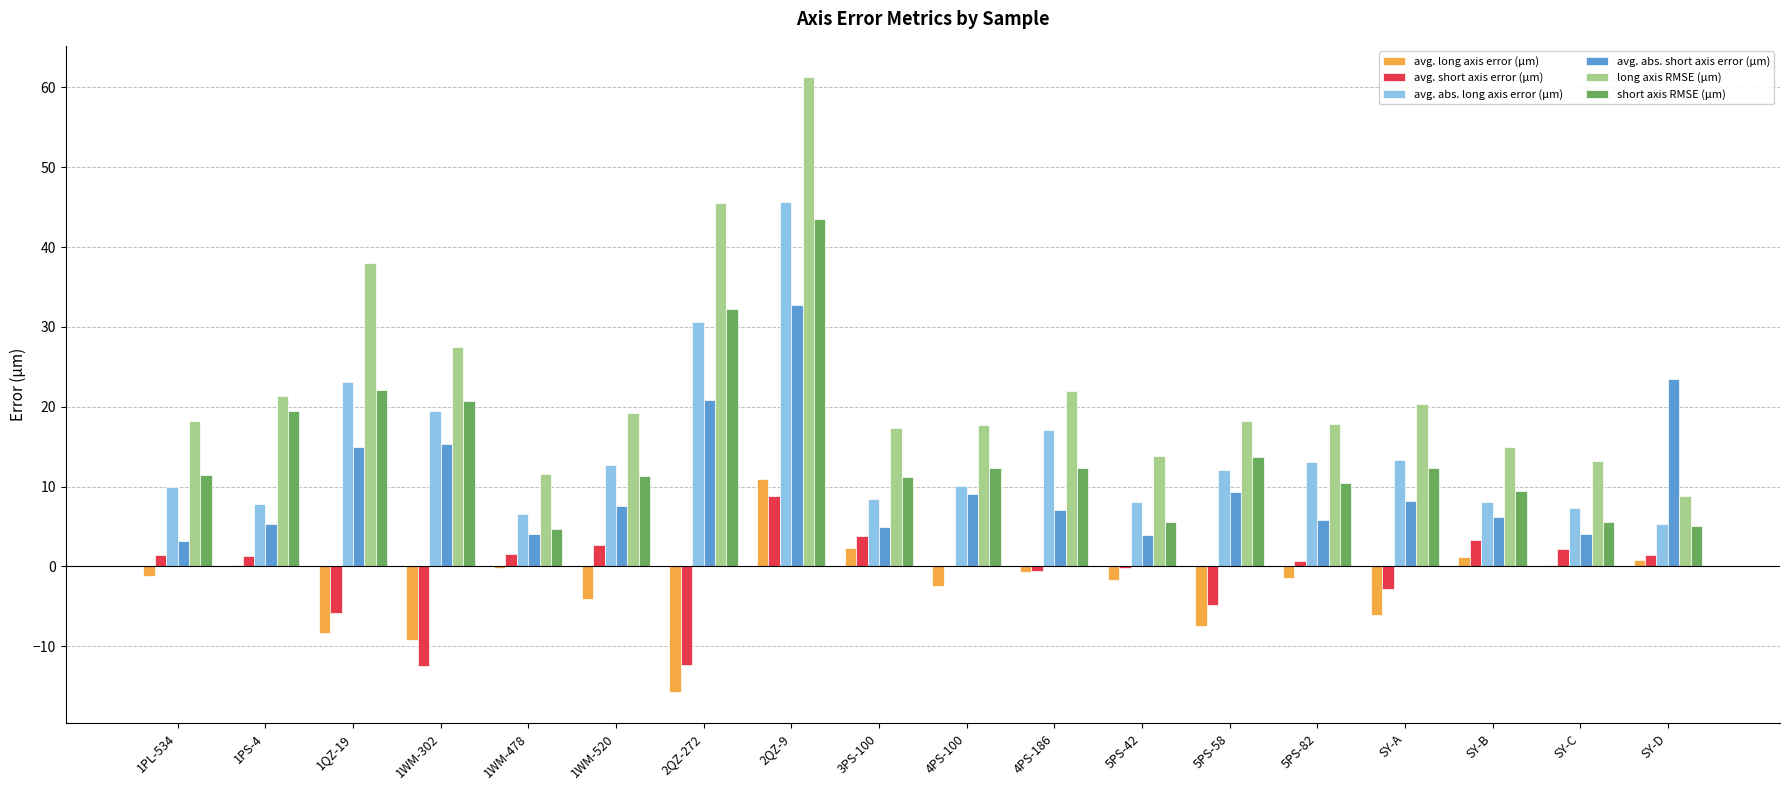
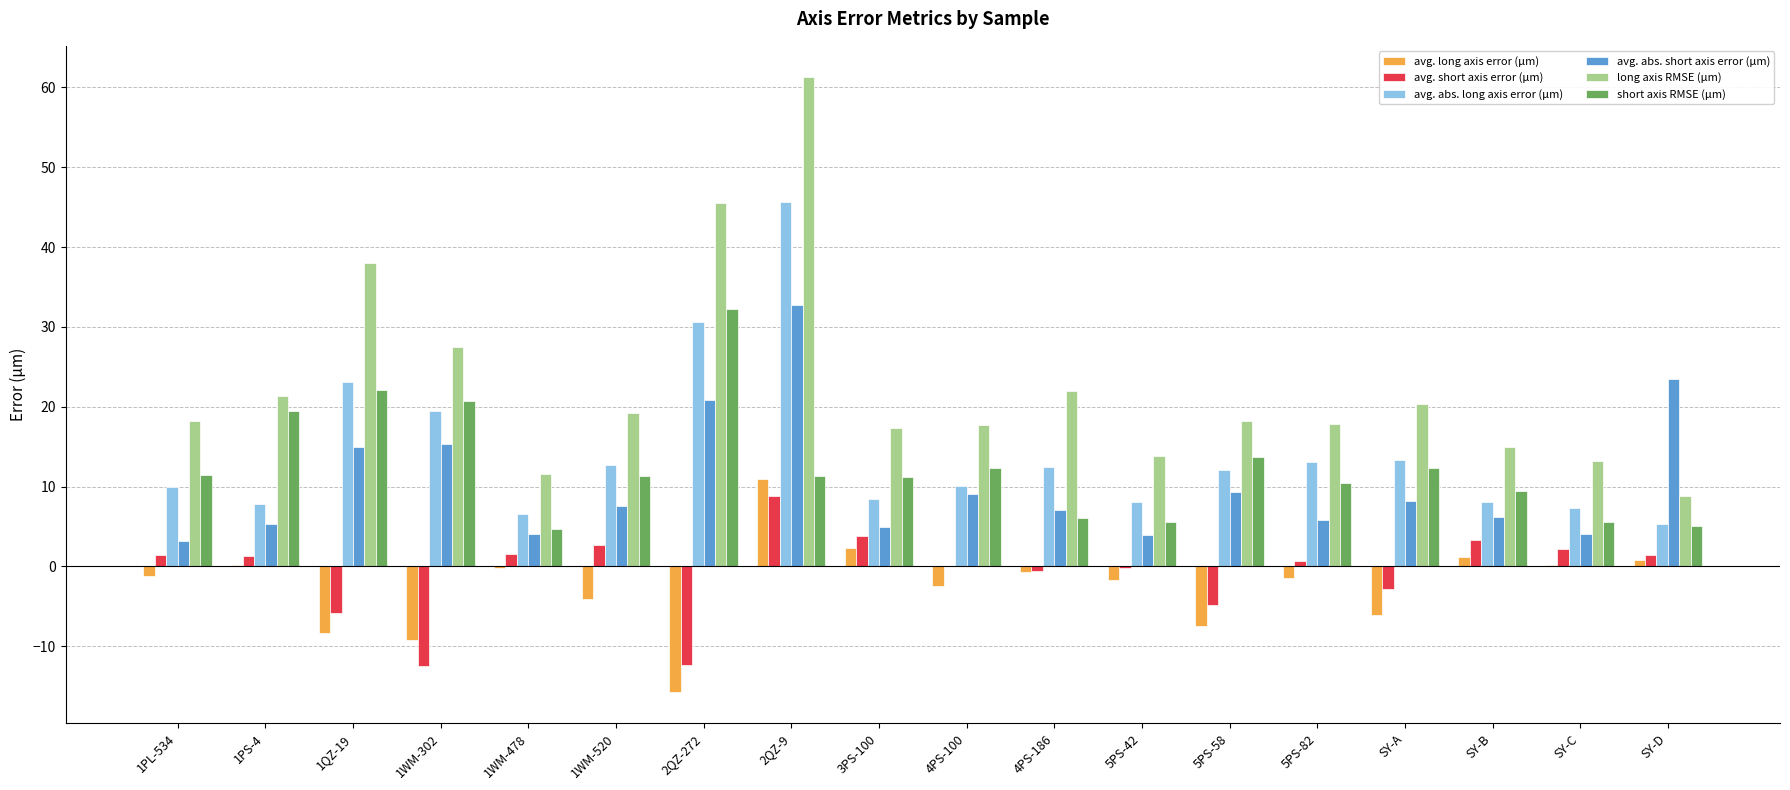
  {
    "avg. long axis error (μm)": {
      "1PL-534": -1,
      "1QZ-19": -8,
      "1WM-302": -9,
      "1WM-520": -4,
      "2QZ-272": -16,
      "2QZ-9": 11,
      "3PS-100": 2,
      "4PS-100": -2,
      "4PS-186": -1,
      "5PS-42": -2,
      "5PS-58": -8,
      "5PS-82": -1,
      "SY-A": -6,
      "SY-B": 1,
      "SY-D": 1
    },
    "avg. short axis error (μm)": {
      "1PL-534": 1,
      "1PS-4": 1,
      "1QZ-19": -6,
      "1WM-302": -12,
      "1WM-478": 2,
      "1WM-520": 3,
      "2QZ-272": -12,
      "2QZ-9": 9,
      "3PS-100": 4,
      "4PS-186": -1,
      "5PS-58": -5,
      "5PS-82": 1,
      "SY-A": -3,
      "SY-B": 3,
      "SY-C": 2,
      "SY-D": 1
    },
    "avg. abs. long axis error (μm)": {
      "1PL-534": 10,
      "1PS-4": 8,
      "1QZ-19": 23,
      "1WM-302": 20,
      "1WM-478": 7,
      "1WM-520": 13,
      "2QZ-272": 31,
      "2QZ-9": 46,
      "3PS-100": 9,
      "4PS-100": 10,
-     "4PS-186": 17,
+     "4PS-186": 12,
      "5PS-42": 8,
      "5PS-58": 12,
      "5PS-82": 13,
      "SY-A": 13,
      "SY-B": 8,
      "SY-C": 7,
      "SY-D": 5
    },
    "avg. abs. short axis error (μm)": {
      "1PL-534": 3,
      "1PS-4": 5,
      "1QZ-19": 15,
      "1WM-302": 15,
      "1WM-478": 4,
      "1WM-520": 8,
      "2QZ-272": 21,
      "2QZ-9": 33,
      "3PS-100": 5,
      "4PS-100": 9,
      "4PS-186": 7,
      "5PS-42": 4,
      "5PS-58": 9,
      "5PS-82": 6,
      "SY-A": 8,
      "SY-B": 6,
      "SY-C": 4,
      "SY-D": 23
    },
    "long axis RMSE (μm)": {
      "1PL-534": 18,
      "1PS-4": 21,
      "1QZ-19": 38,
      "1WM-302": 27,
      "1WM-478": 12,
      "1WM-520": 19,
      "2QZ-272": 45,
      "2QZ-9": 61,
      "3PS-100": 17,
      "4PS-100": 18,
      "4PS-186": 22,
      "5PS-42": 14,
      "5PS-58": 18,
      "5PS-82": 18,
      "SY-A": 20,
      "SY-B": 15,
      "SY-C": 13,
      "SY-D": 9
    },
    "short axis RMSE (μm)": {
      "1PL-534": 11,
      "1PS-4": 19,
      "1QZ-19": 22,
      "1WM-302": 21,
      "1WM-478": 5,
      "1WM-520": 11,
      "2QZ-272": 32,
-     "2QZ-9": 43,
+     "2QZ-9": 11,
      "3PS-100": 11,
      "4PS-100": 12,
-     "4PS-186": 12,
+     "4PS-186": 6,
      "5PS-42": 6,
      "5PS-58": 14,
      "5PS-82": 10,
      "SY-A": 12,
      "SY-B": 9,
      "SY-C": 6,
      "SY-D": 5
    }
  }
